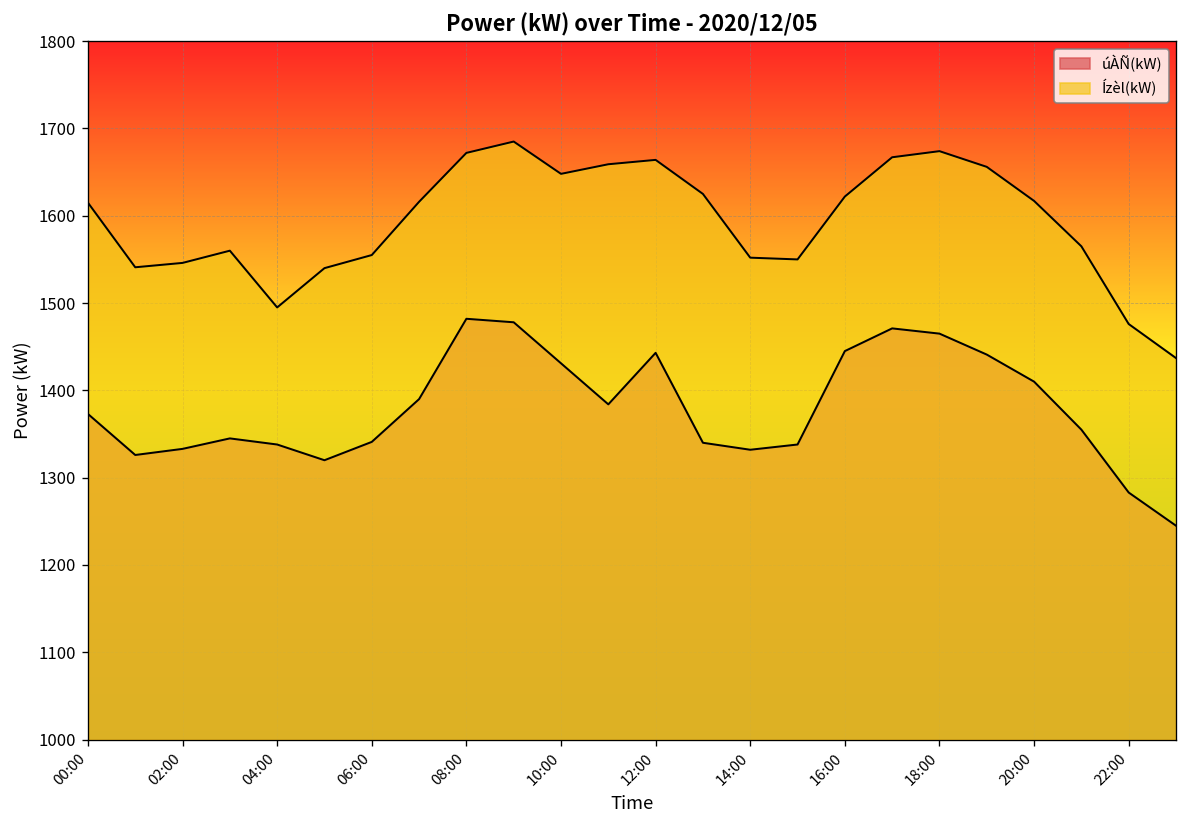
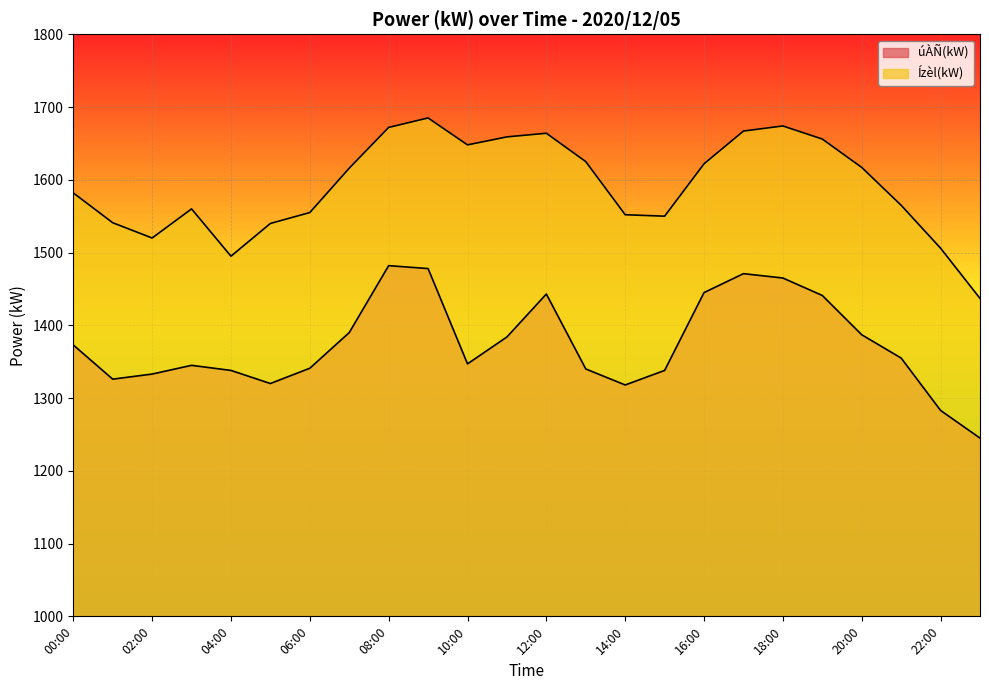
  {
    "úÀÑ(kW)": {
      "00:00": 1370,
      "02:00": 1330,
      "04:00": 1340,
      "06:00": 1340,
      "08:00": 1480,
-     "10:00": 1430,
+     "10:00": 1350,
      "12:00": 1440,
-     "14:00": 1330,
+     "14:00": 1320,
      "16:00": 1450,
      "18:00": 1470,
-     "20:00": 1410,
+     "20:00": 1390,
      "22:00": 1280
    },
    "Ízèl(kW)": {
-     "00:00": 1620,
-     "02:00": 1550,
+     "00:00": 1580,
+     "02:00": 1520,
      "04:00": 1500,
      "06:00": 1560,
      "08:00": 1670,
      "10:00": 1650,
      "12:00": 1660,
      "14:00": 1550,
      "16:00": 1620,
      "18:00": 1670,
      "20:00": 1620,
-     "22:00": 1480
+     "22:00": 1510
    }
  }
